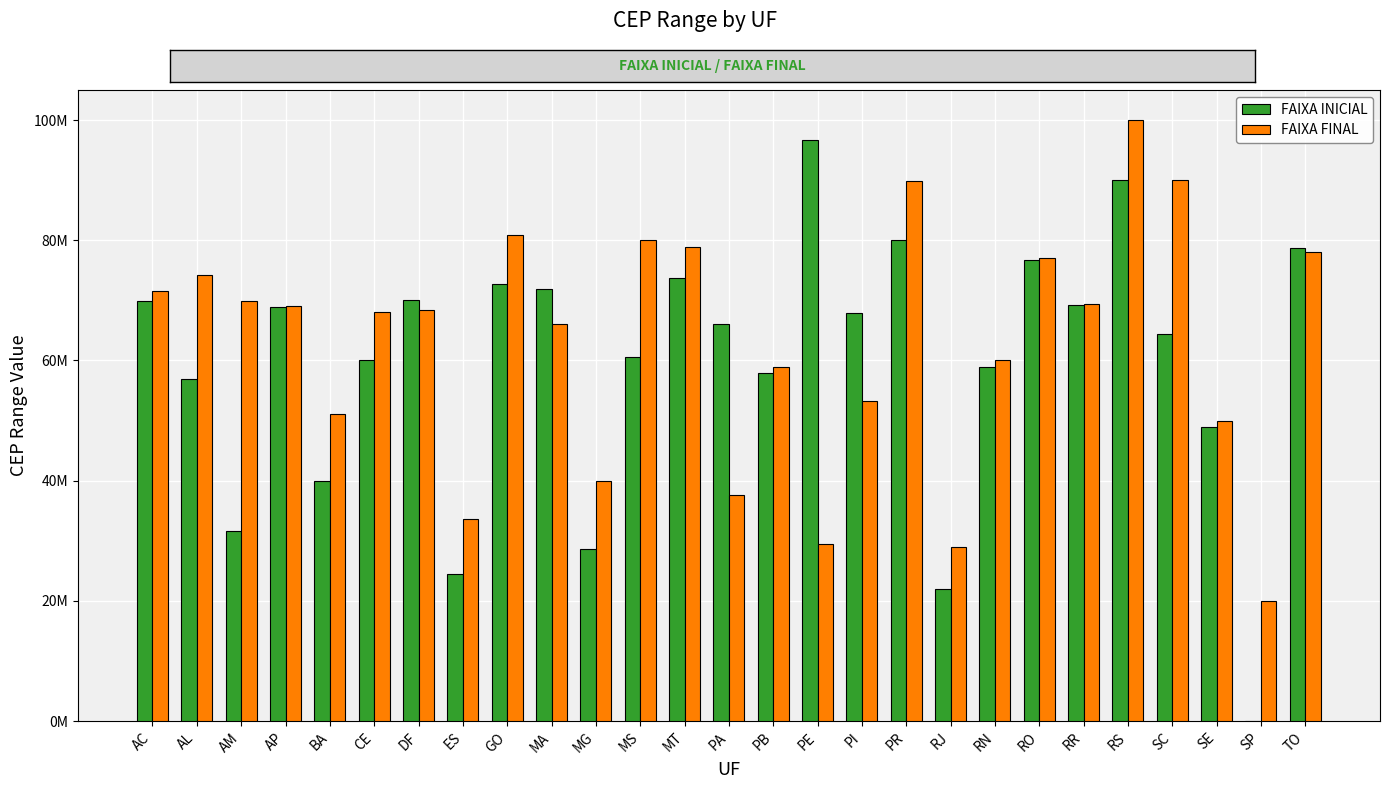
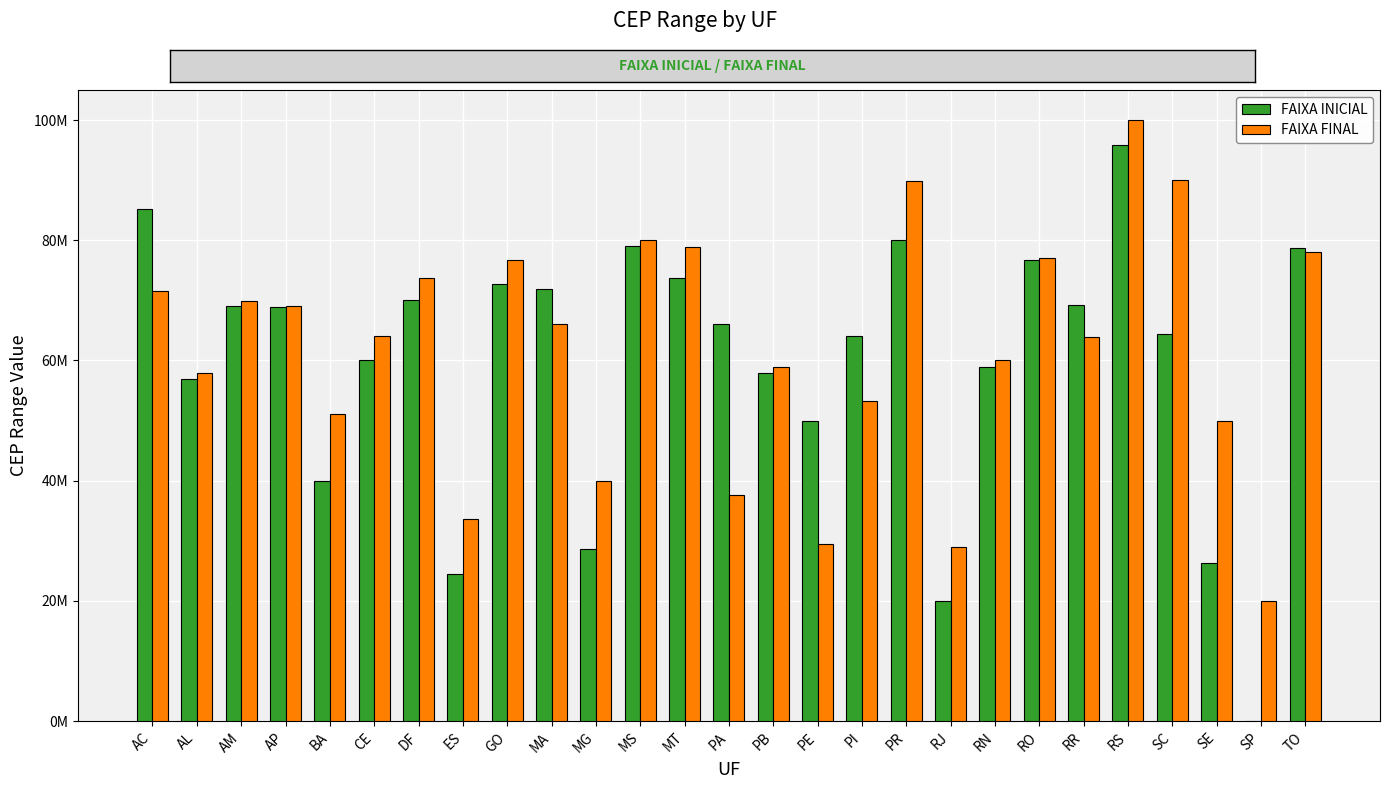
  {
    "FAIXA INICIAL": {
-     "AC": 70000000,
+     "AC": 85000000,
      "AL": 57000000,
-     "AM": 32000000,
+     "AM": 69000000,
      "AP": 69000000,
      "BA": 40000000,
      "CE": 60000000,
      "DF": 70000000,
      "ES": 24000000,
      "GO": 73000000,
      "MA": 72000000,
      "MG": 29000000,
-     "MS": 61000000,
+     "MS": 79000000,
      "MT": 74000000,
      "PA": 66000000,
      "PB": 58000000,
-     "PE": 97000000,
-     "PI": 68000000,
+     "PE": 50000000,
+     "PI": 64000000,
      "PR": 80000000,
-     "RJ": 22000000,
+     "RJ": 20000000,
      "RN": 59000000,
      "RO": 77000000,
      "RR": 69000000,
-     "RS": 90000000,
+     "RS": 96000000,
      "SC": 64000000,
-     "SE": 49000000,
+     "SE": 26000000,
      "TO": 79000000
    },
    "FAIXA FINAL": {
      "AC": 72000000,
-     "AL": 74000000,
+     "AL": 58000000,
      "AM": 70000000,
      "AP": 69000000,
      "BA": 51000000,
-     "CE": 68000000,
-     "DF": 68000000,
+     "CE": 64000000,
+     "DF": 74000000,
      "ES": 34000000,
-     "GO": 81000000,
+     "GO": 77000000,
      "MA": 66000000,
      "MG": 40000000,
      "MS": 80000000,
      "MT": 79000000,
      "PA": 38000000,
      "PB": 59000000,
      "PE": 29000000,
      "PI": 53000000,
      "PR": 90000000,
      "RJ": 29000000,
      "RN": 60000000,
      "RO": 77000000,
-     "RR": 69000000,
+     "RR": 64000000,
      "RS": 100000000,
      "SC": 90000000,
      "SE": 50000000,
      "SP": 20000000,
      "TO": 78000000
    }
  }
